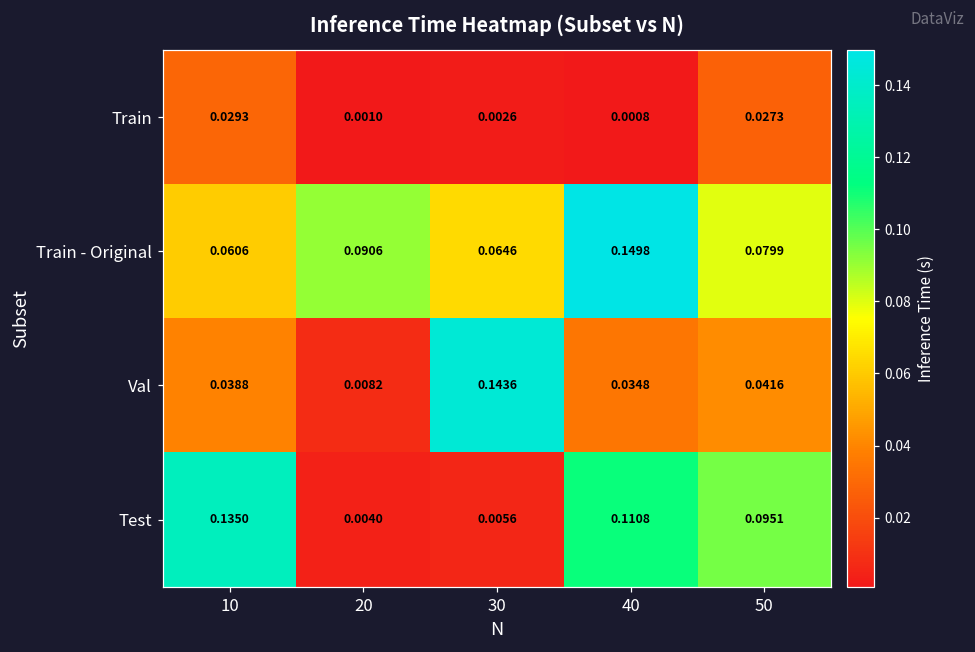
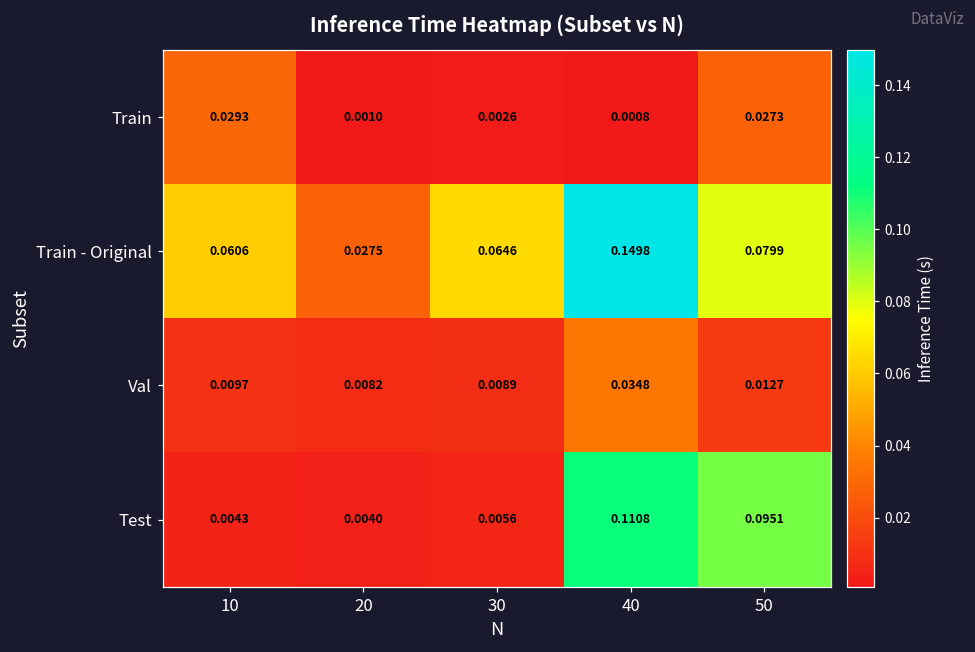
  {
    "Train": {
      "10": 0.0293,
      "20": 0.0010,
      "30": 0.0026,
      "40": 0.0008,
      "50": 0.0273
    },
    "Train - Original": {
      "10": 0.0606,
-     "20": 0.0906,
+     "20": 0.0275,
      "30": 0.0646,
      "40": 0.1498,
      "50": 0.0799
    },
    "Val": {
-     "10": 0.0388,
+     "10": 0.0097,
      "20": 0.0082,
-     "30": 0.1436,
+     "30": 0.0089,
      "40": 0.0348,
-     "50": 0.0416
+     "50": 0.0127
    },
    "Test": {
-     "10": 0.1350,
+     "10": 0.0043,
      "20": 0.0040,
      "30": 0.0056,
      "40": 0.1108,
      "50": 0.0951
    }
  }
